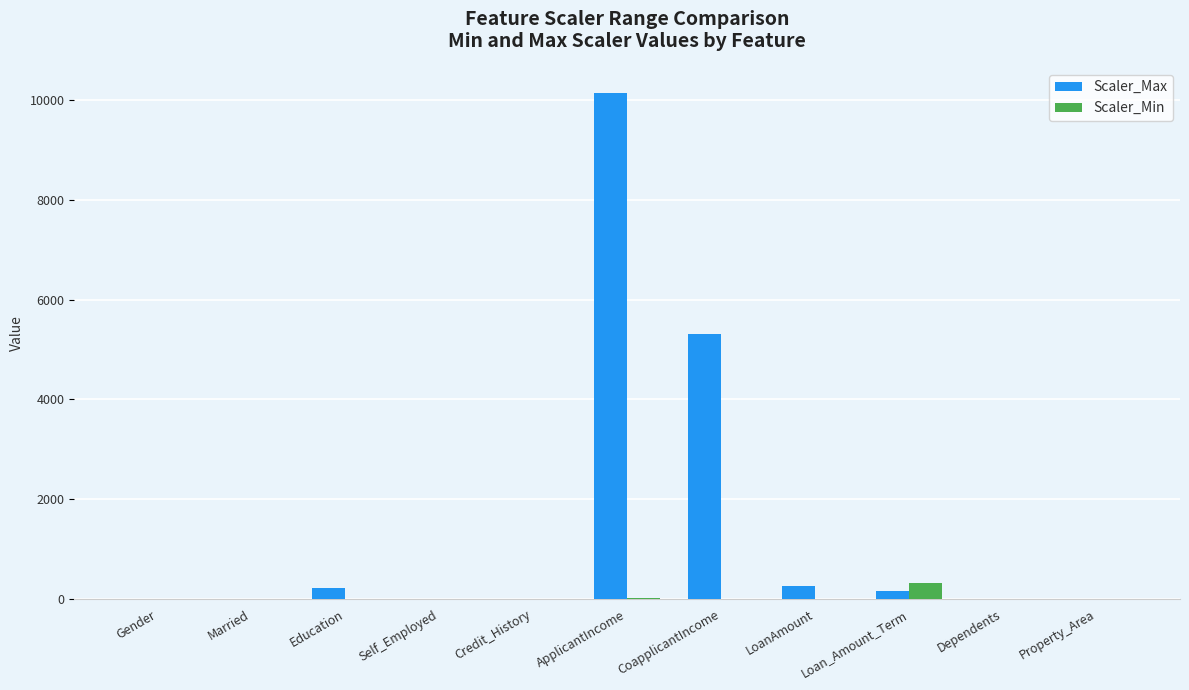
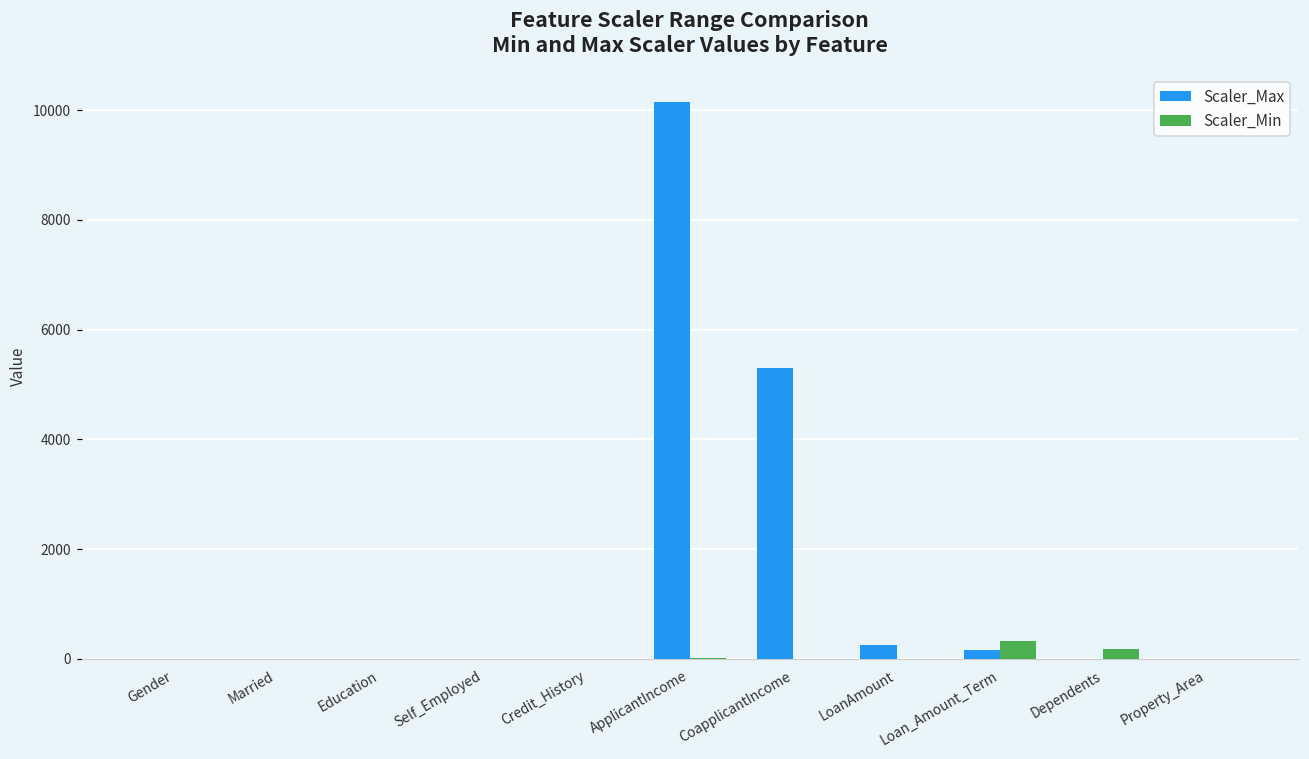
  {
    "Scaler_Max": {
-     "Education": 200,
+     "Education": 0,
      "ApplicantIncome": 10100,
      "CoapplicantIncome": 5300,
      "LoanAmount": 300,
      "Loan_Amount_Term": 200
    },
    "Scaler_Min": {
      "Gender": 0,
      "Married": 0,
      "Education": 0,
      "Self_Employed": 0,
      "Credit_History": 0,
      "CoapplicantIncome": 0,
      "Loan_Amount_Term": 300,
-     "Dependents": 0
+     "Dependents": 200
    }
  }
